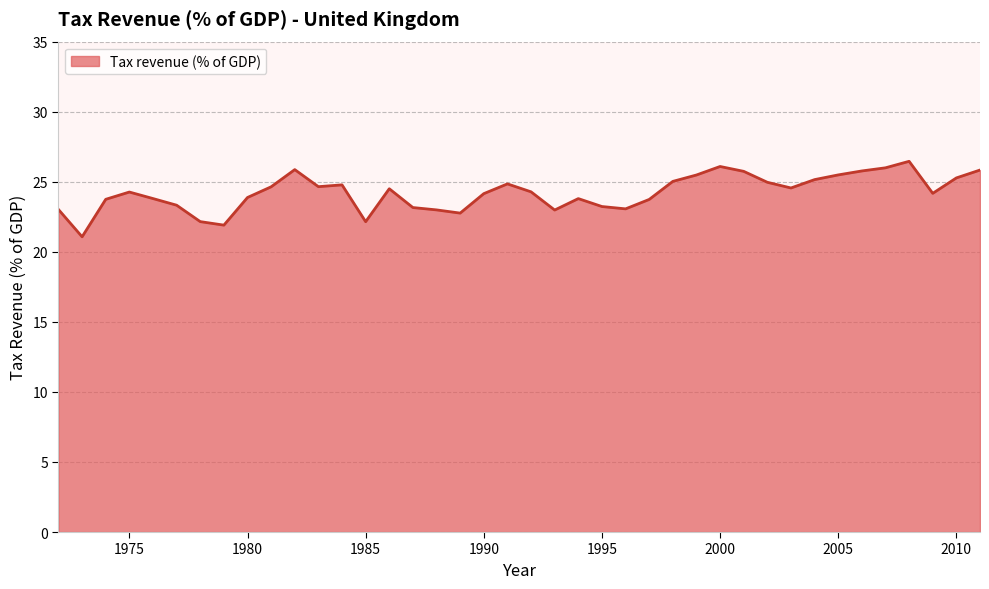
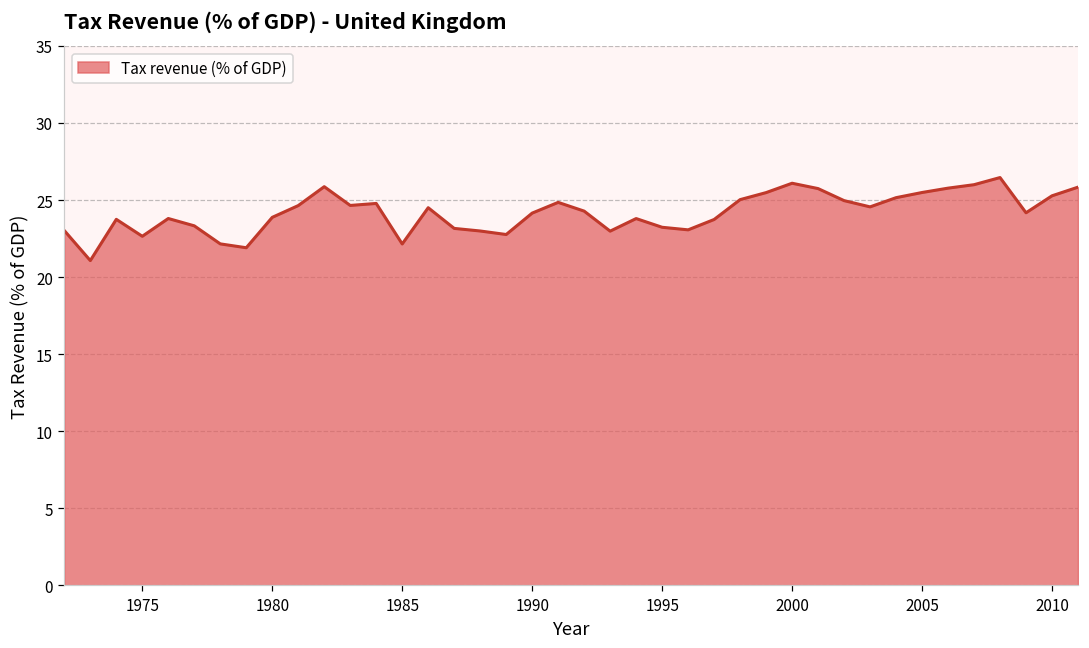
  {
-   "1975": 24.3,
+   "1975": 22.6,
    "1980": 23.9,
    "1985": 22.1,
    "1990": 24.2,
    "1995": 23.2,
    "2000": 26.1,
    "2005": 25.5,
    "2010": 25.3
  }
